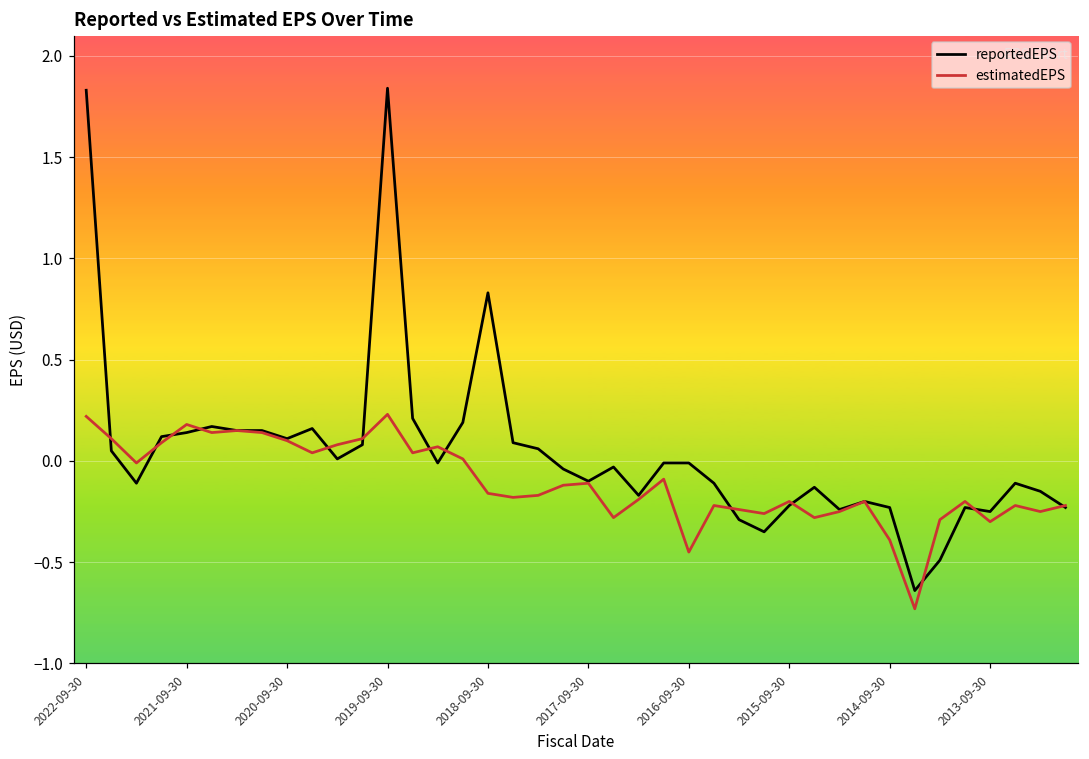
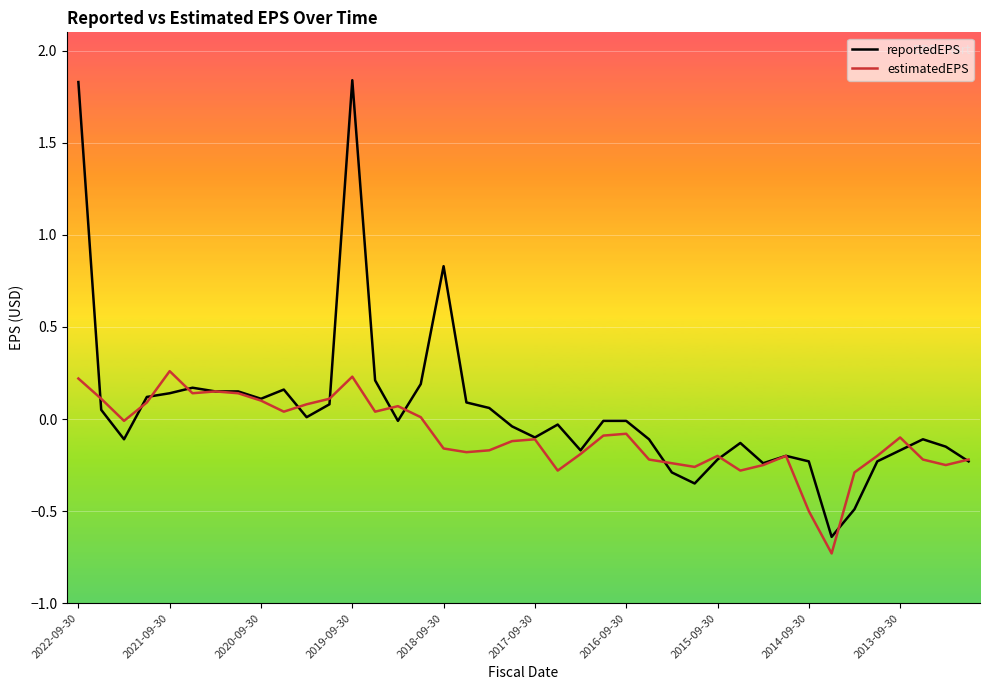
  {
    "reportedEPS": {
      "2022-09-30": 1.83,
      "2021-09-30": 0.14,
      "2019-09-30": 1.84,
      "2018-09-30": 0.83,
      "2016-09-30": -0.01,
      "2015-09-30": -0.22,
      "2014-09-30": -0.23,
-     "2013-09-30": -0.25
+     "2013-09-30": -0.17
    },
    "estimatedEPS": {
      "2022-09-30": 0.22,
-     "2021-09-30": 0.18,
+     "2021-09-30": 0.26,
      "2019-09-30": 0.23,
      "2018-09-30": -0.16,
-     "2016-09-30": -0.45,
+     "2016-09-30": -0.08,
      "2015-09-30": -0.20,
-     "2014-09-30": -0.39,
-     "2013-09-30": -0.3
+     "2014-09-30": -0.50,
+     "2013-09-30": -0.1
    }
  }
